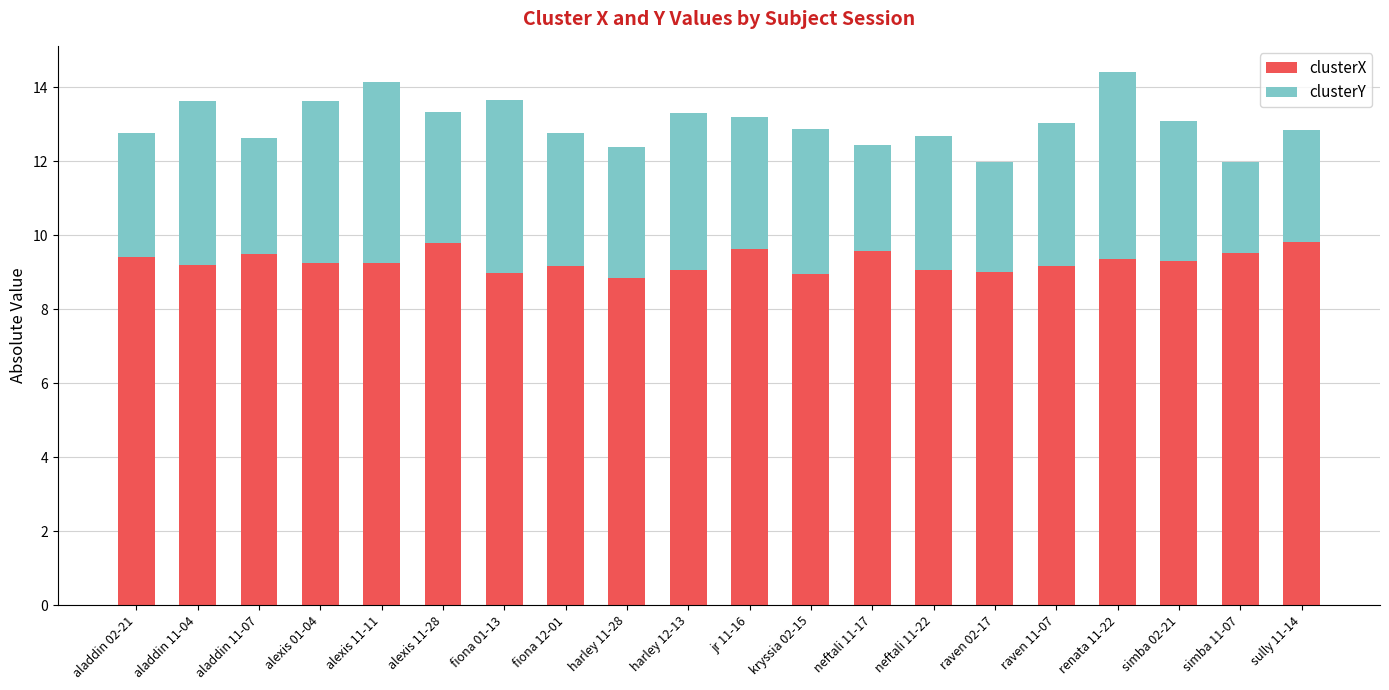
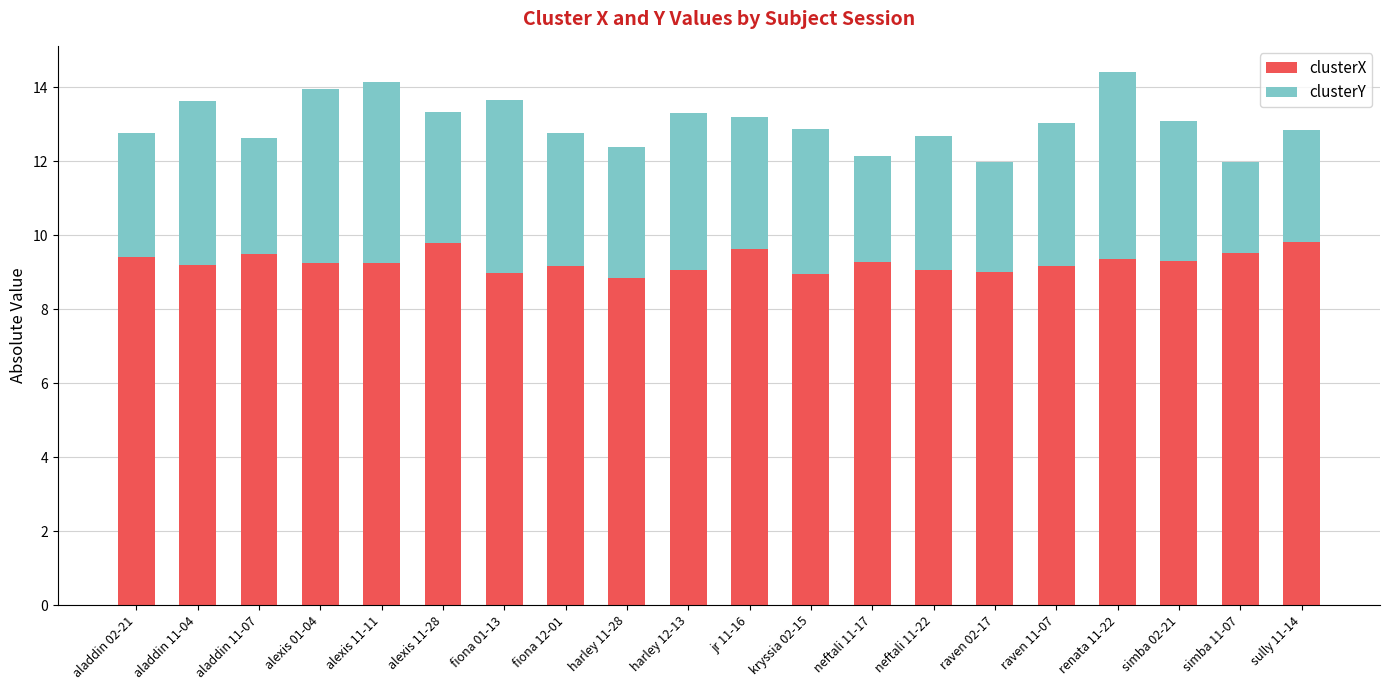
  {
    "clusterX": {
      "aladdin 02-21": 9.4,
      "aladdin 11-04": 9.2,
      "aladdin 11-07": 9.5,
      "alexis 01-04": 9.2,
      "alexis 11-11": 9.2,
      "alexis 11-28": 9.8,
      "fiona 01-13": 9.0,
      "fiona 12-01": 9.2,
      "harley 11-28": 8.8,
      "harley 12-13": 9.0,
      "jr 11-16": 9.6,
      "kryssia 02-15": 9.0,
-     "neftali 11-17": 9.6,
+     "neftali 11-17": 9.3,
      "neftali 11-22": 9.1,
      "raven 02-17": 9.0,
      "raven 11-07": 9.2,
      "renata 11-22": 9.4,
      "simba 02-21": 9.3,
      "simba 11-07": 9.5,
      "sully 11-14": 9.8
    },
    "clusterY": {
      "aladdin 02-21": 3.4,
      "aladdin 11-04": 4.4,
      "aladdin 11-07": 3.1,
-     "alexis 01-04": 4.4,
+     "alexis 01-04": 4.7,
      "alexis 11-11": 4.9,
      "alexis 11-28": 3.6,
      "fiona 01-13": 4.7,
      "fiona 12-01": 3.6,
      "harley 11-28": 3.5,
      "harley 12-13": 4.2,
      "jr 11-16": 3.6,
      "kryssia 02-15": 3.9,
      "neftali 11-17": 2.9,
      "neftali 11-22": 3.6,
      "raven 02-17": 3.0,
      "raven 11-07": 3.9,
      "renata 11-22": 5.0,
      "simba 02-21": 3.8,
      "simba 11-07": 2.4,
      "sully 11-14": 3.0
    }
  }
